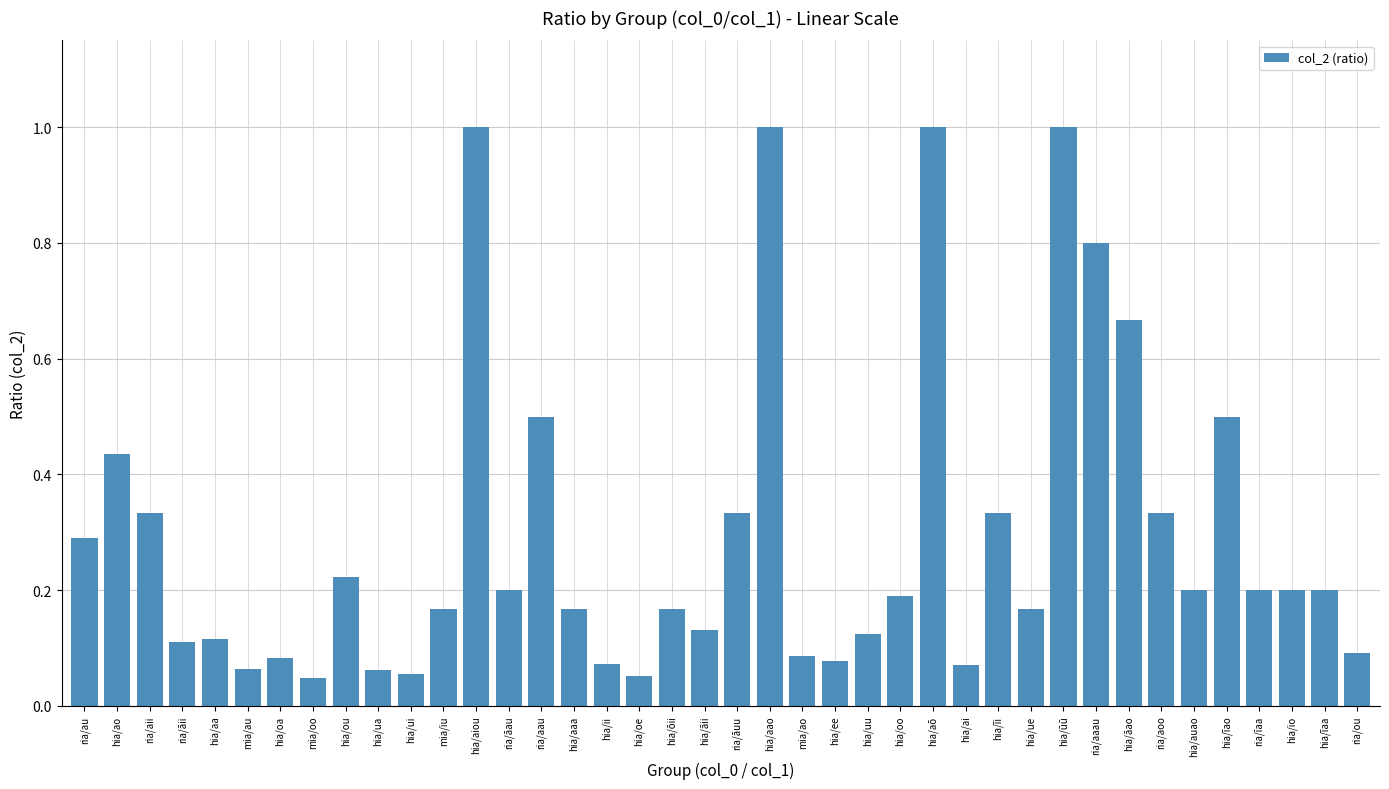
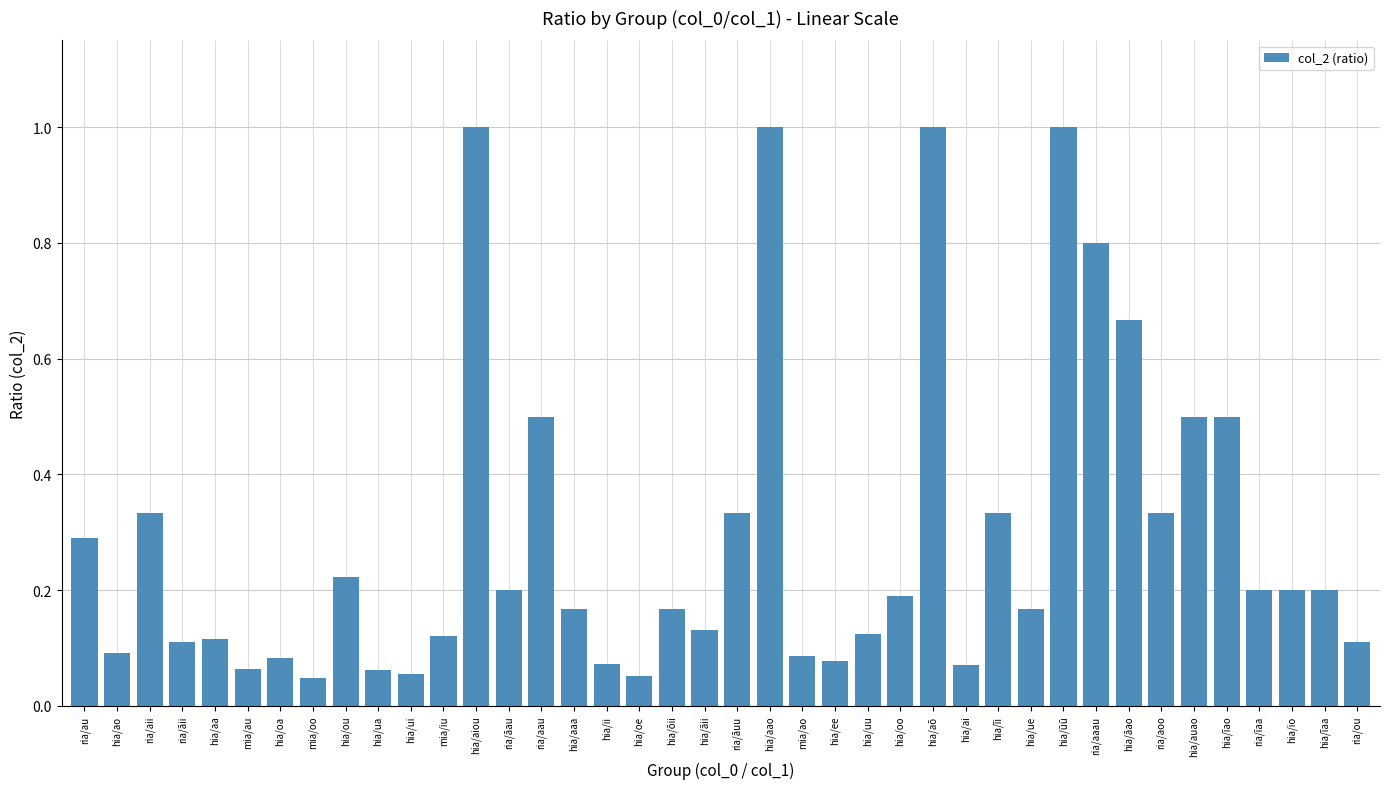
  {
    "ria/au": 0.29,
-   "hia/ao": 0.43,
+   "hia/ao": 0.09,
    "ria/aii": 0.33,
    "ria/āii": 0.11,
    "hia/aa": 0.12,
    "mia/au": 0.06,
    "hia/oa": 0.08,
    "mia/oo": 0.05,
    "hia/ou": 0.22,
    "hia/ua": 0.06,
    "hia/ui": 0.06,
-   "mia/iu": 0.17,
+   "mia/iu": 0.12,
    "hia/aiou": 1.00,
    "ria/āau": 0.20,
    "ria/aau": 0.50,
    "hia/aaa": 0.17,
    "hia/ii": 0.07,
    "hia/oe": 0.05,
    "hia/ōii": 0.17,
    "hia/āii": 0.13,
    "ria/āuu": 0.33,
    "hia/aao": 1.00,
    "mia/ao": 0.09,
    "hia/ee": 0.08,
    "hia/uu": 0.13,
    "hia/oo": 0.19,
    "hia/aō": 1.00,
    "hia/ai": 0.07,
    "hia/īi": 0.33,
    "hia/ue": 0.17,
    "hia/ūū": 1.00,
    "ria/aaau": 0.80,
    "hia/āao": 0.67,
    "ria/aoo": 0.33,
-   "hia/auao": 0.2,
+   "hia/auao": 0.5,
    "hia/īao": 0.50,
    "ria/īaa": 0.20,
    "hia/io": 0.20,
    "hia/īaa": 0.20,
-   "ria/ou": 0.09
+   "ria/ou": 0.11
  }
